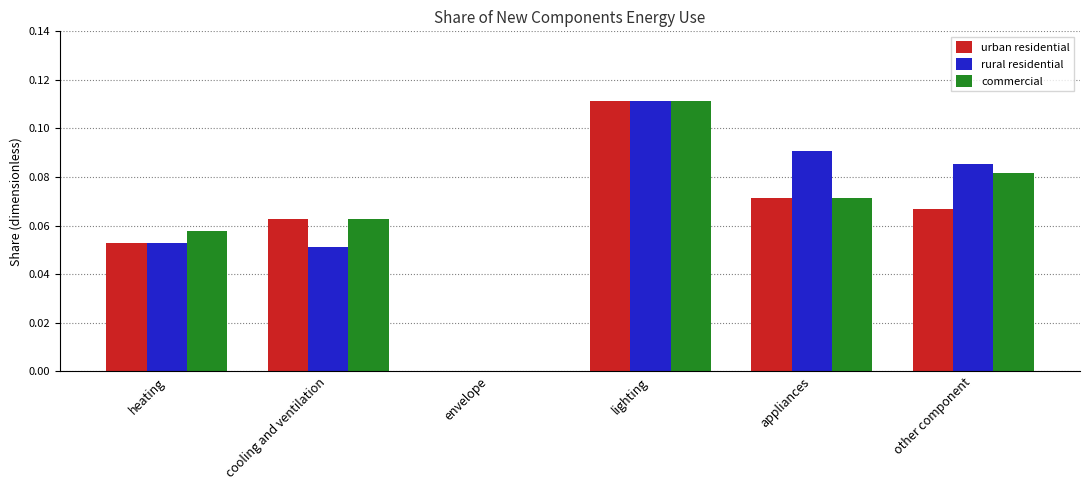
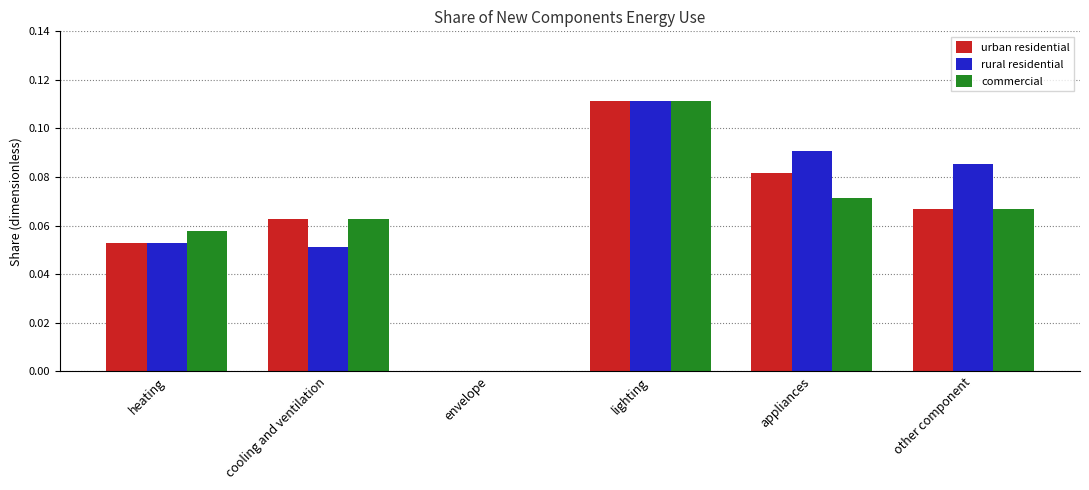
  {
    "urban residential": {
      "heating": 0.053,
      "cooling and ventilation": 0.063,
      "envelope": 0.000,
      "lighting": 0.111,
-     "appliances": 0.071,
+     "appliances": 0.082,
      "other component": 0.067
    },
    "rural residential": {
      "heating": 0.053,
      "cooling and ventilation": 0.051,
      "envelope": 0.000,
      "lighting": 0.111,
      "appliances": 0.091,
      "other component": 0.086
    },
    "commercial": {
      "heating": 0.058,
      "cooling and ventilation": 0.063,
      "envelope": 0.000,
      "lighting": 0.111,
      "appliances": 0.071,
-     "other component": 0.082
+     "other component": 0.067
    }
  }
